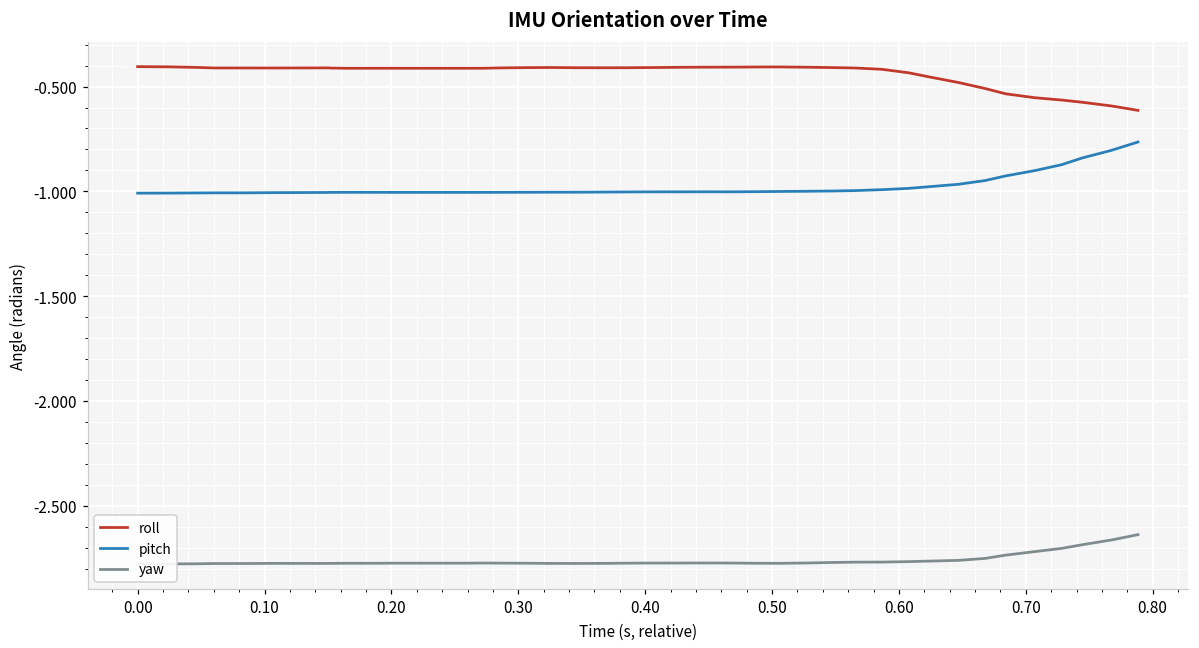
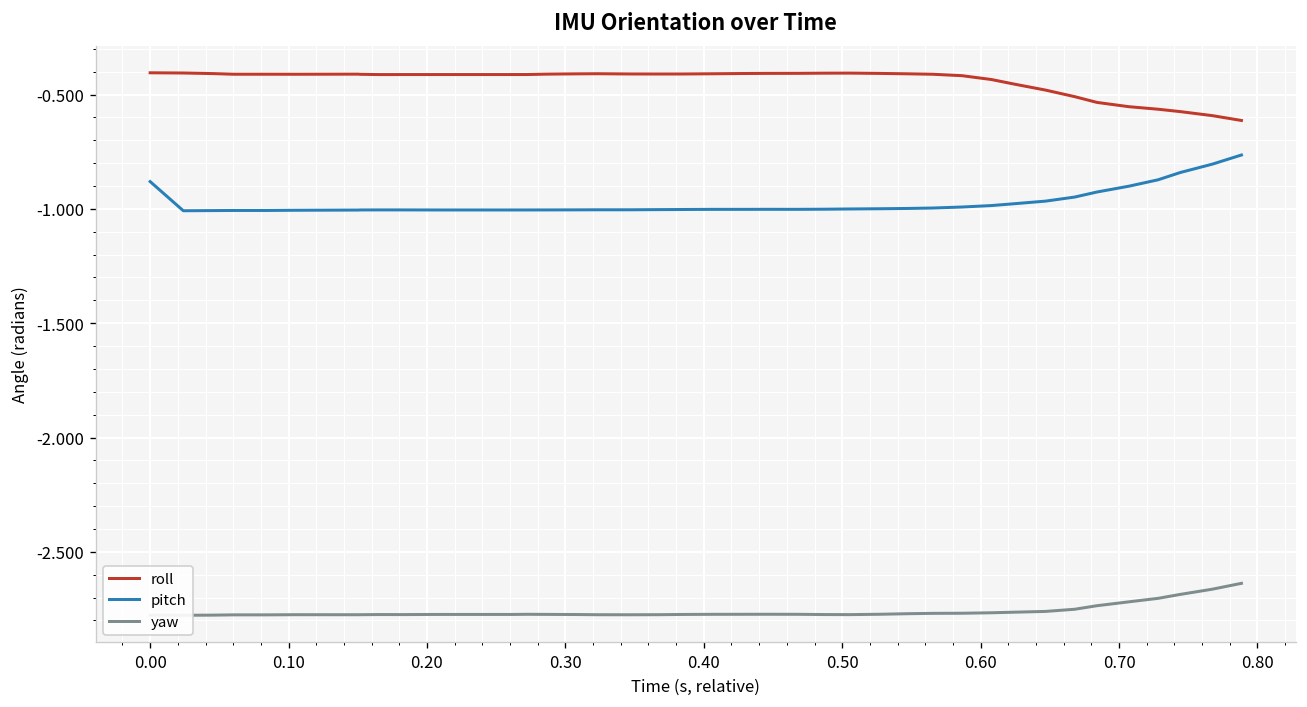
  {
    "roll": {
      "0.00": -0.41
    },
    "pitch": {
-     "0.00": -1.01
+     "0.00": -0.88
    }
  }
